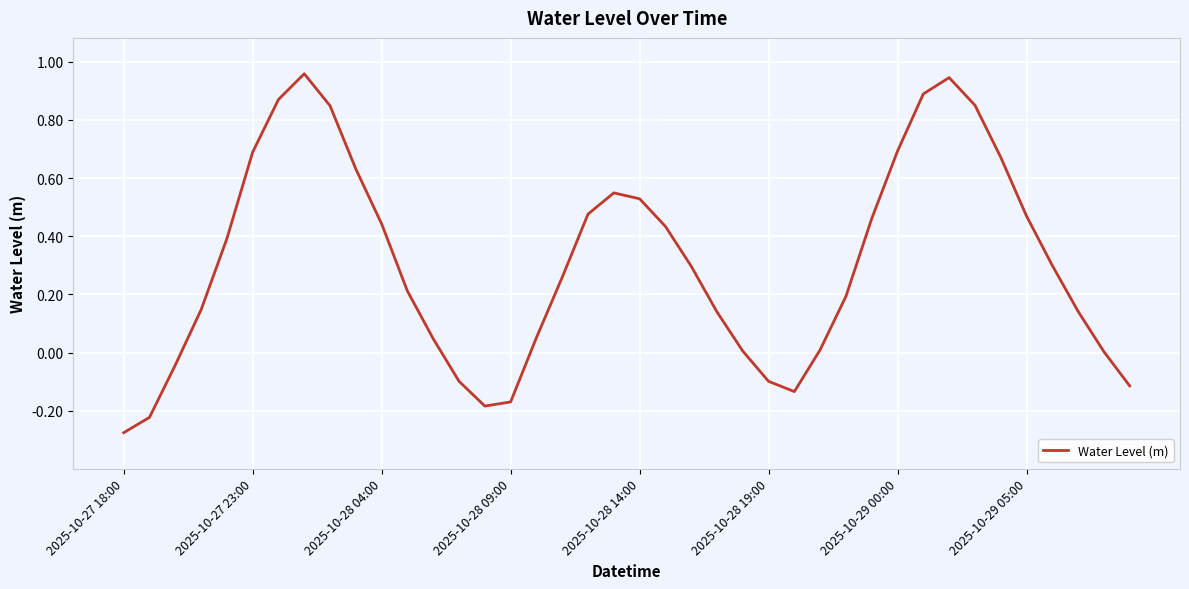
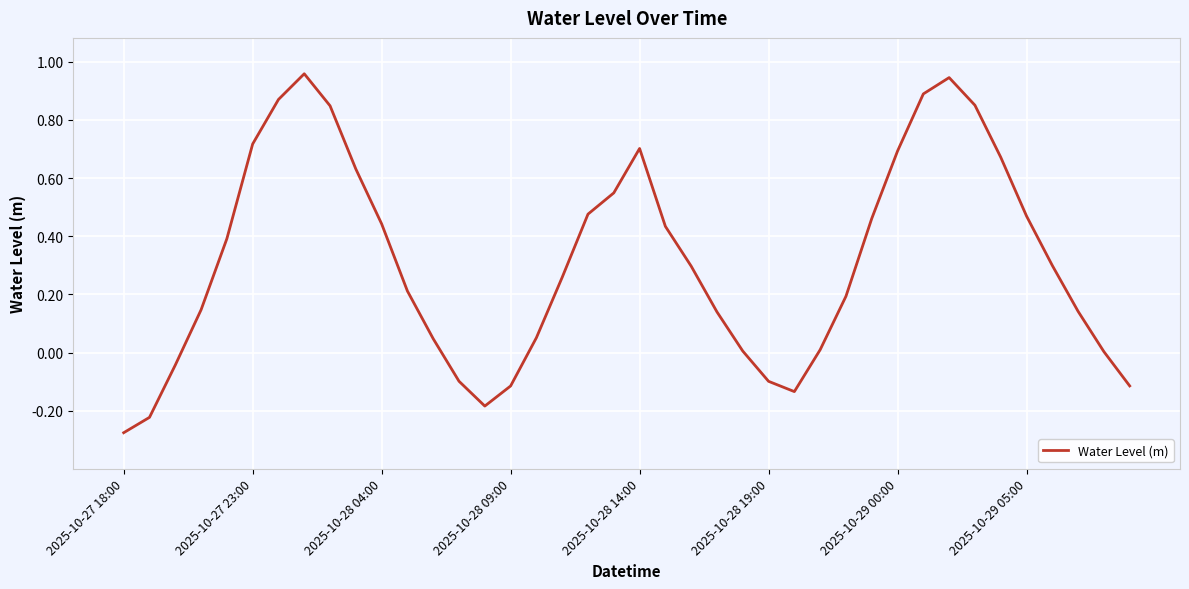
  {
    "2025-10-27 18:00": -0.28,
-   "2025-10-27 23:00": 0.69,
+   "2025-10-27 23:00": 0.72,
    "2025-10-28 04:00": 0.44,
-   "2025-10-28 09:00": -0.17,
-   "2025-10-28 14:00": 0.53,
+   "2025-10-28 09:00": -0.11,
+   "2025-10-28 14:00": 0.70,
    "2025-10-28 19:00": -0.10,
    "2025-10-29 00:00": 0.69,
    "2025-10-29 05:00": 0.47
  }
